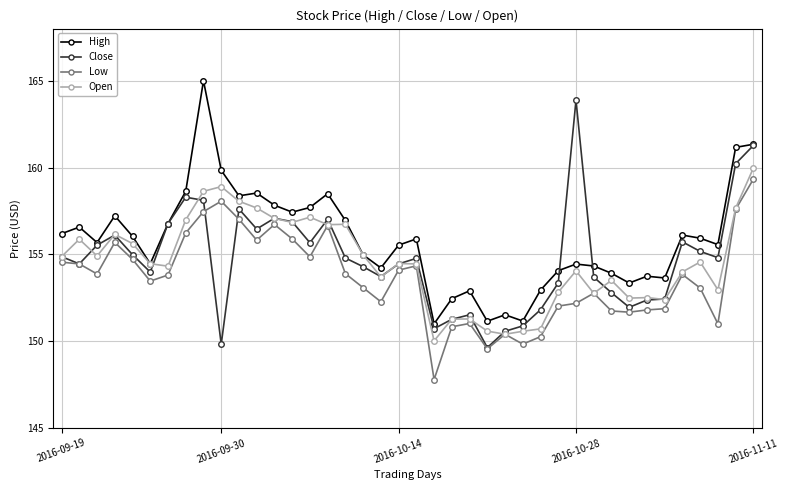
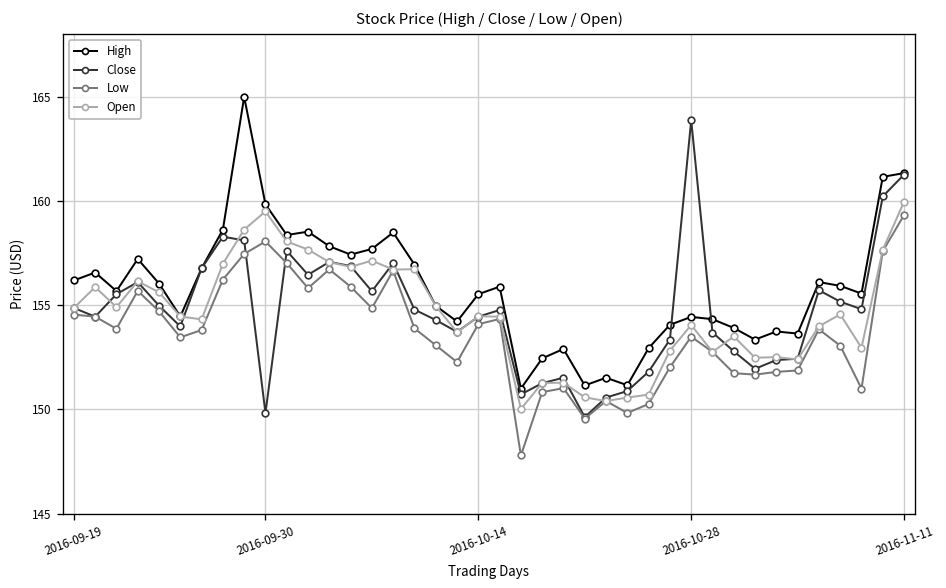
  {
    "High": {
      "2016-09-19": 156.2,
      "2016-09-30": 159.8,
      "2016-10-14": 155.5,
      "2016-10-28": 154.4
    },
    "Close": {
      "2016-09-30": 149.8,
      "2016-10-28": 163.9
    },
    "Low": {
      "2016-09-19": 154.6,
      "2016-09-30": 158.1,
      "2016-10-14": 154.1,
-     "2016-10-28": 152.2,
+     "2016-10-28": 153.5,
      "2016-11-11": 159.3
    },
    "Open": {
-     "2016-09-30": 158.9,
+     "2016-09-30": 159.5,
      "2016-10-28": 154.1,
      "2016-11-11": 160.0
    }
  }
